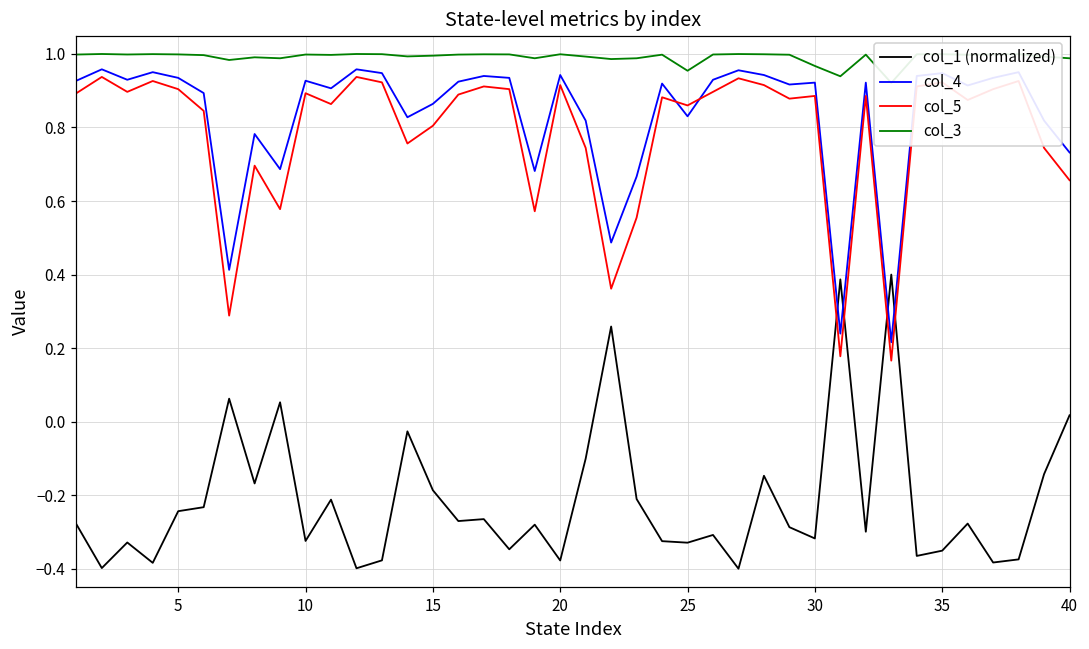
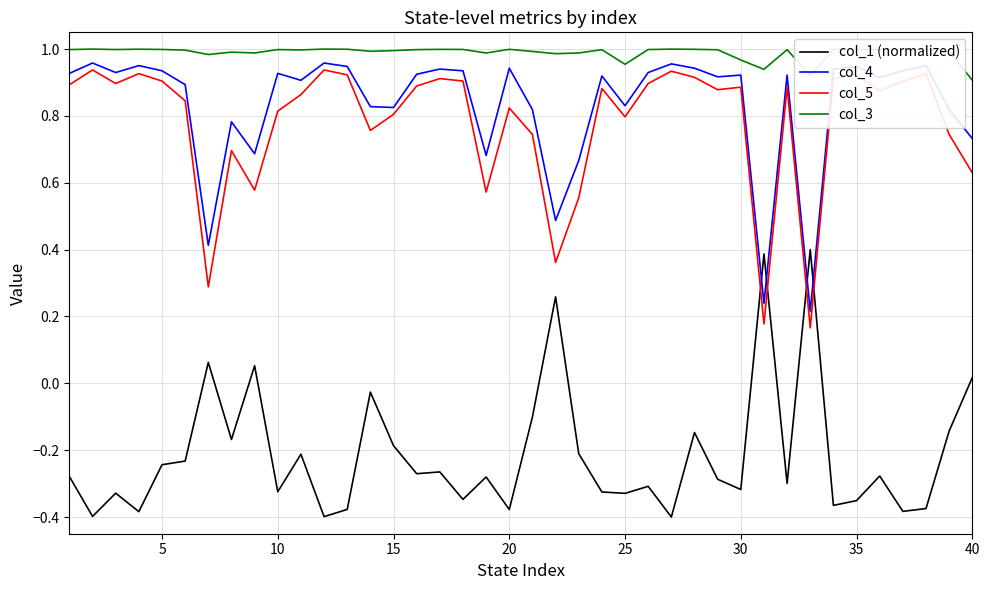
  {
    "col_1 (normalized)": {
      "5": -0.24,
      "10": -0.32,
      "15": -0.19,
      "20": -0.38,
      "25": -0.33,
      "30": -0.32,
      "35": -0.35,
      "40": 0.02
    },
    "col_4": {
      "5": 0.93,
      "10": 0.93,
-     "15": 0.86,
+     "15": 0.83,
      "20": 0.94,
      "25": 0.83,
      "30": 0.92,
      "40": 0.73
    },
    "col_5": {
      "5": 0.90,
-     "10": 0.89,
+     "10": 0.81,
      "15": 0.80,
-     "20": 0.92,
-     "25": 0.86,
+     "20": 0.82,
+     "25": 0.80,
      "30": 0.89,
-     "40": 0.66
+     "40": 0.63
    },
    "col_3": {
      "5": 1.00,
      "10": 1.00,
      "15": 1.00,
      "20": 1.00,
      "25": 0.95,
      "30": 0.97,
-     "40": 0.99
+     "40": 0.91
    }
  }
